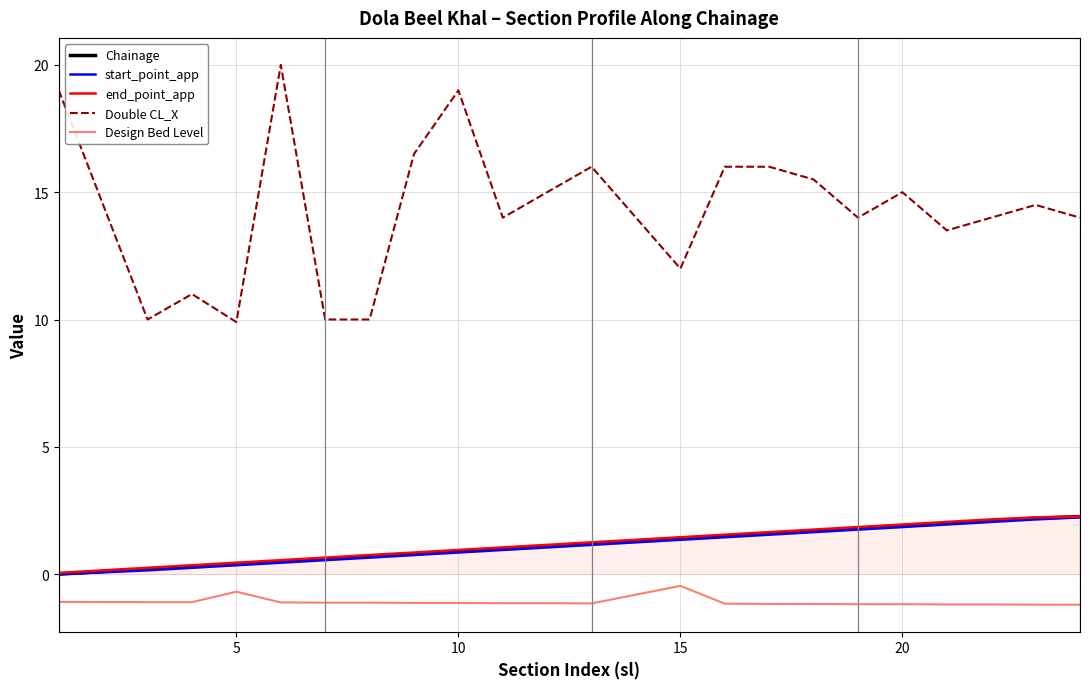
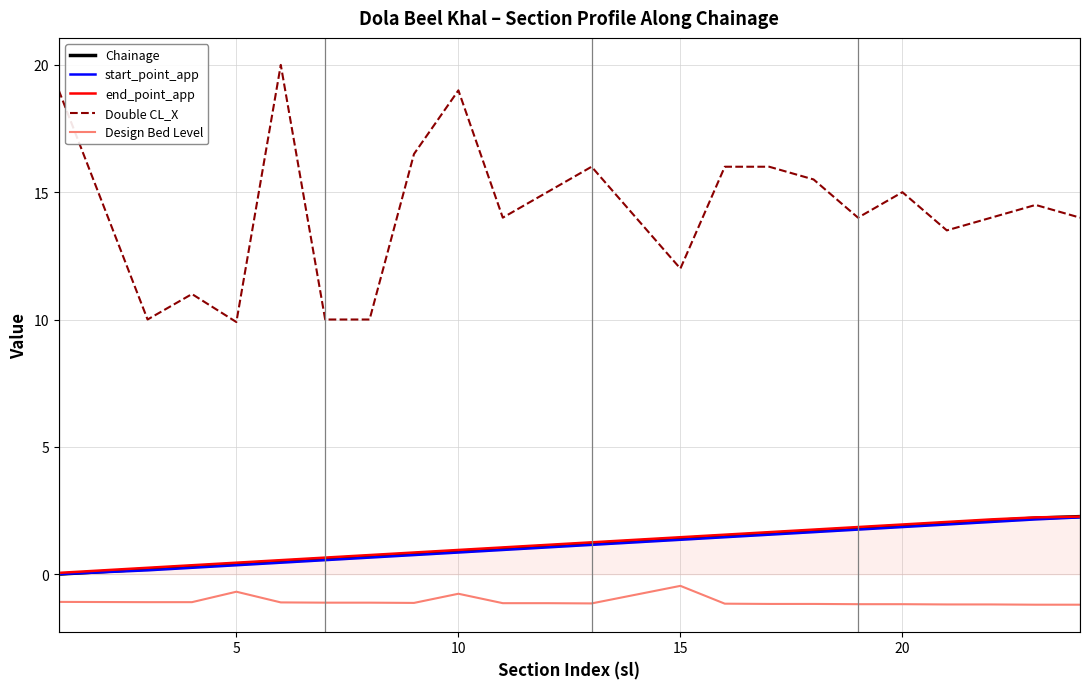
  {
    "Double CL_X": {
      "5": 9.9,
      "10": 19.0,
      "15": 12.0,
      "20": 15.0
    },
    "Design Bed Level": {
      "5": -0.7,
-     "10": -1.1,
+     "10": -0.8,
      "15": -0.5,
      "20": -1.2
    }
  }
